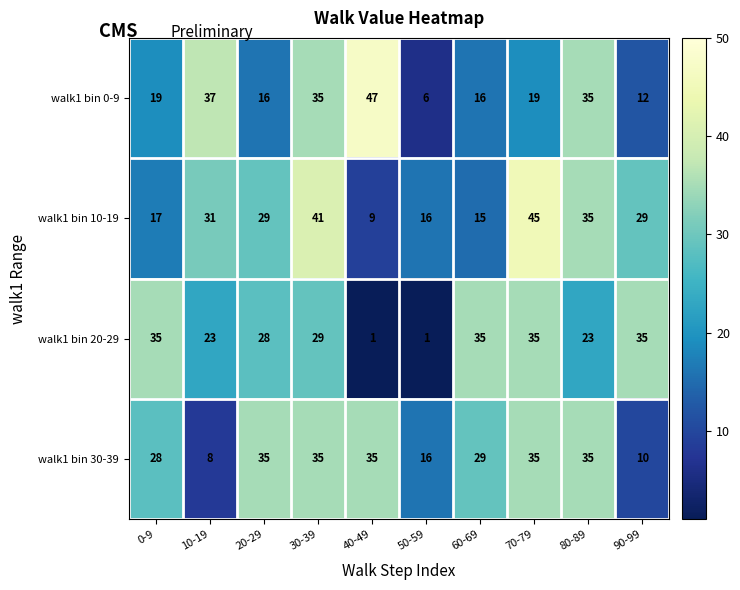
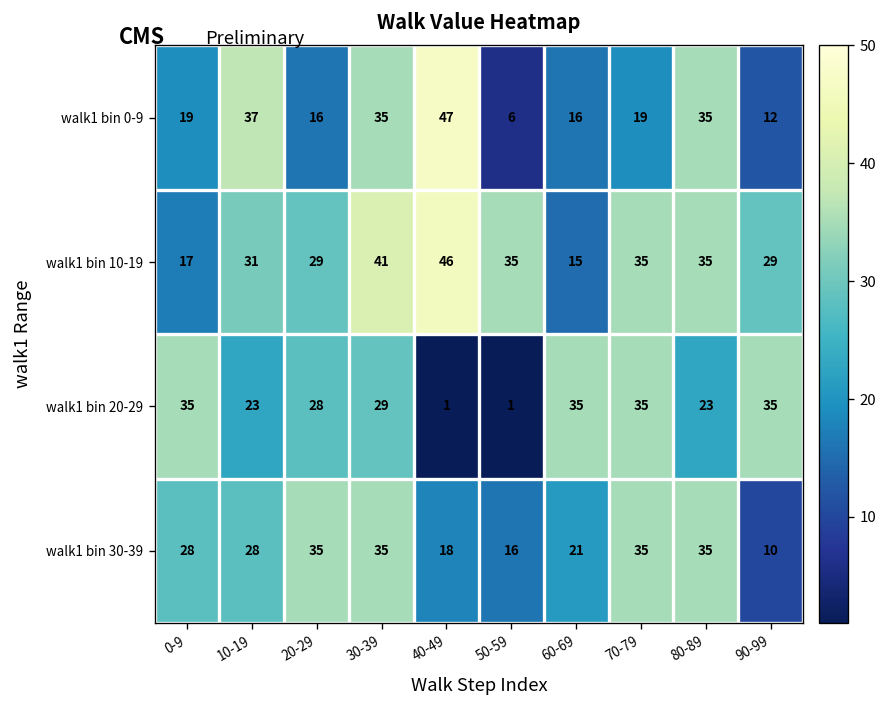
  {
    "walk1 bin 0-9": {
      "0-9": 19,
      "10-19": 37,
      "20-29": 16,
      "30-39": 35,
      "40-49": 47,
      "50-59": 6,
      "60-69": 16,
      "70-79": 19,
      "80-89": 35,
      "90-99": 12
    },
    "walk1 bin 10-19": {
      "0-9": 17,
      "10-19": 31,
      "20-29": 29,
      "30-39": 41,
-     "40-49": 9,
-     "50-59": 16,
+     "40-49": 46,
+     "50-59": 35,
      "60-69": 15,
-     "70-79": 45,
+     "70-79": 35,
      "80-89": 35,
      "90-99": 29
    },
    "walk1 bin 20-29": {
      "0-9": 35,
      "10-19": 23,
      "20-29": 28,
      "30-39": 29,
      "40-49": 1,
      "50-59": 1,
      "60-69": 35,
      "70-79": 35,
      "80-89": 23,
      "90-99": 35
    },
    "walk1 bin 30-39": {
      "0-9": 28,
-     "10-19": 8,
+     "10-19": 28,
      "20-29": 35,
      "30-39": 35,
-     "40-49": 35,
+     "40-49": 18,
      "50-59": 16,
-     "60-69": 29,
+     "60-69": 21,
      "70-79": 35,
      "80-89": 35,
      "90-99": 10
    }
  }
